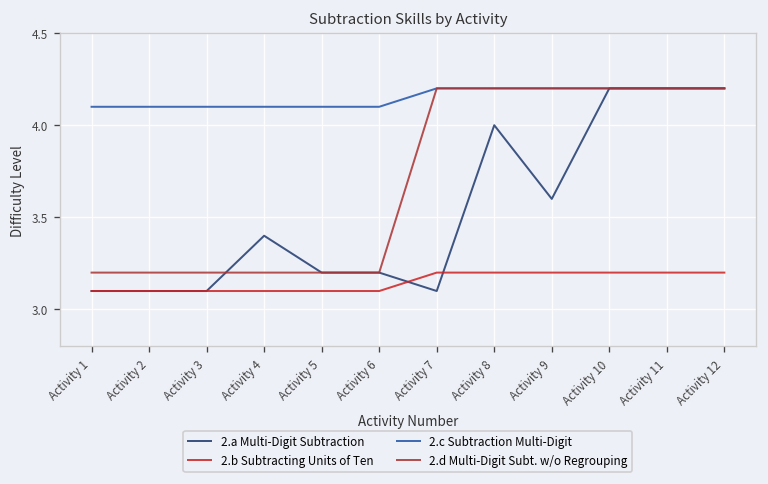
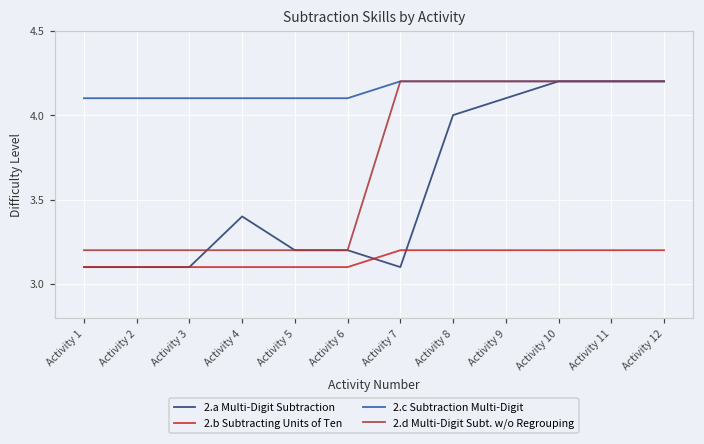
  {
    "2.a Multi-Digit Subtraction": {
      "Activity 4": 3.4,
      "Activity 7": 3.1,
      "Activity 8": 4.0,
-     "Activity 9": 3.6
+     "Activity 9": 4.1
    },
    "2.c Subtraction Multi-Digit": {
      "Activity 1": 4.1,
      "Activity 2": 4.1,
      "Activity 3": 4.1,
      "Activity 4": 4.1,
      "Activity 5": 4.1,
      "Activity 6": 4.1
    }
  }
